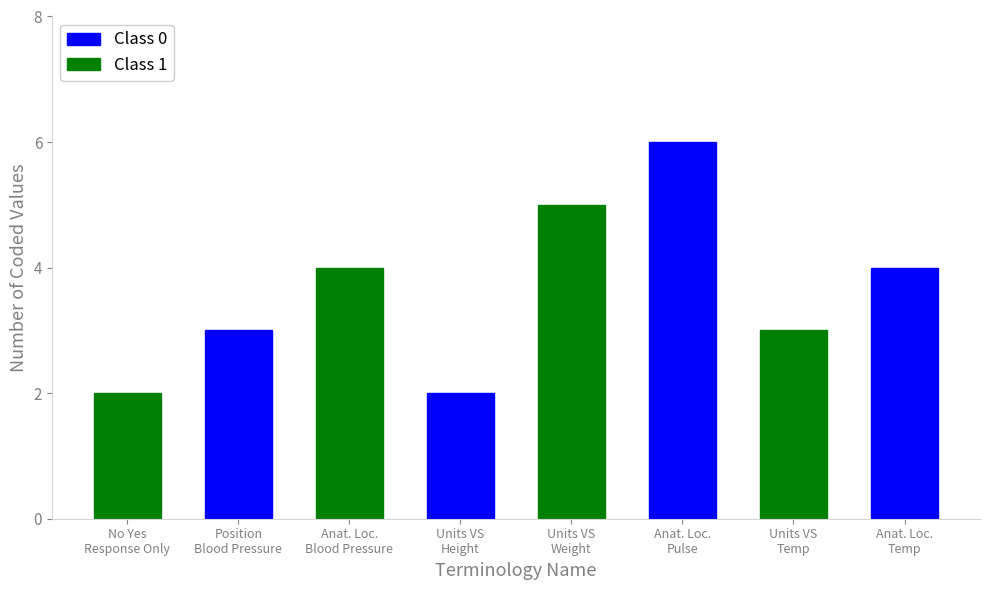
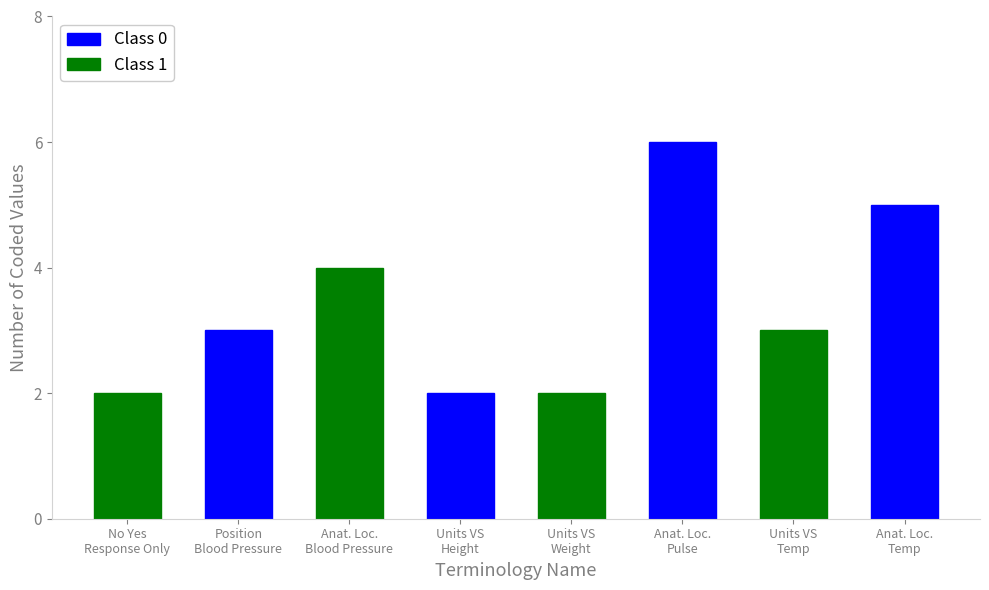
  {
    "No Yes Response Only": 2,
    "Position Blood Pressure": 3,
    "Anat. Loc. Blood Pressure": 4,
    "Units VS Height": 2,
-   "Units VS Weight": 5,
+   "Units VS Weight": 2,
    "Anat. Loc. Pulse": 6,
    "Units VS Temp": 3,
-   "Anat. Loc. Temp": 4
+   "Anat. Loc. Temp": 5
  }
